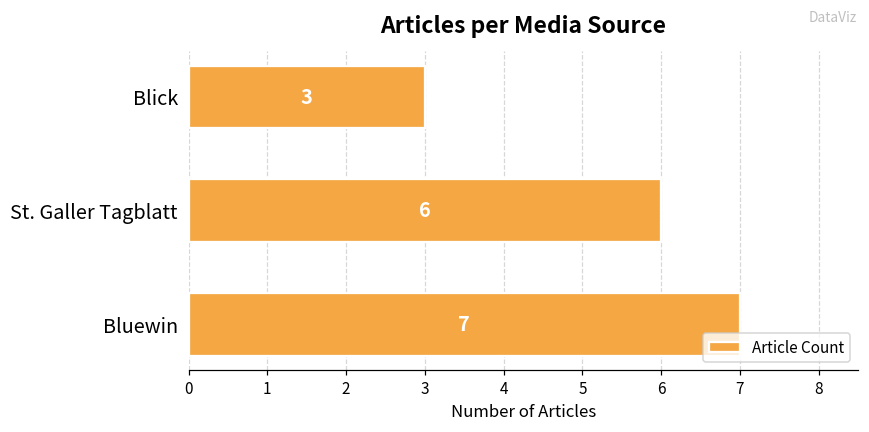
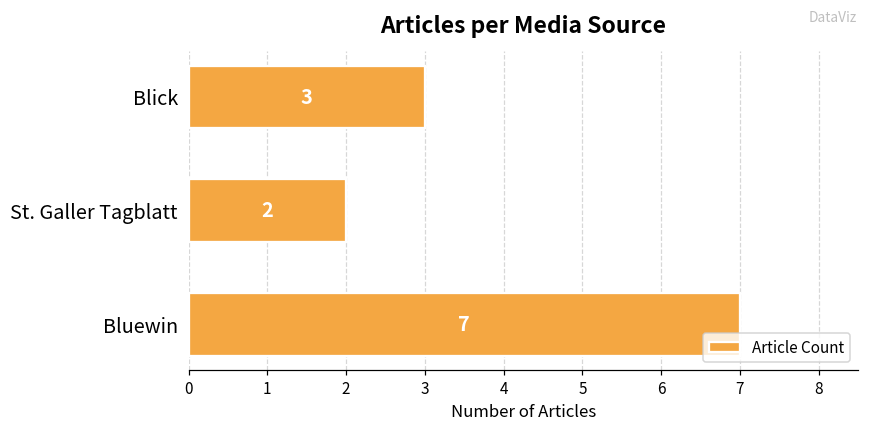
  {
    "Blick": 3,
-   "St. Galler Tagblatt": 6,
+   "St. Galler Tagblatt": 2,
    "Bluewin": 7
  }
